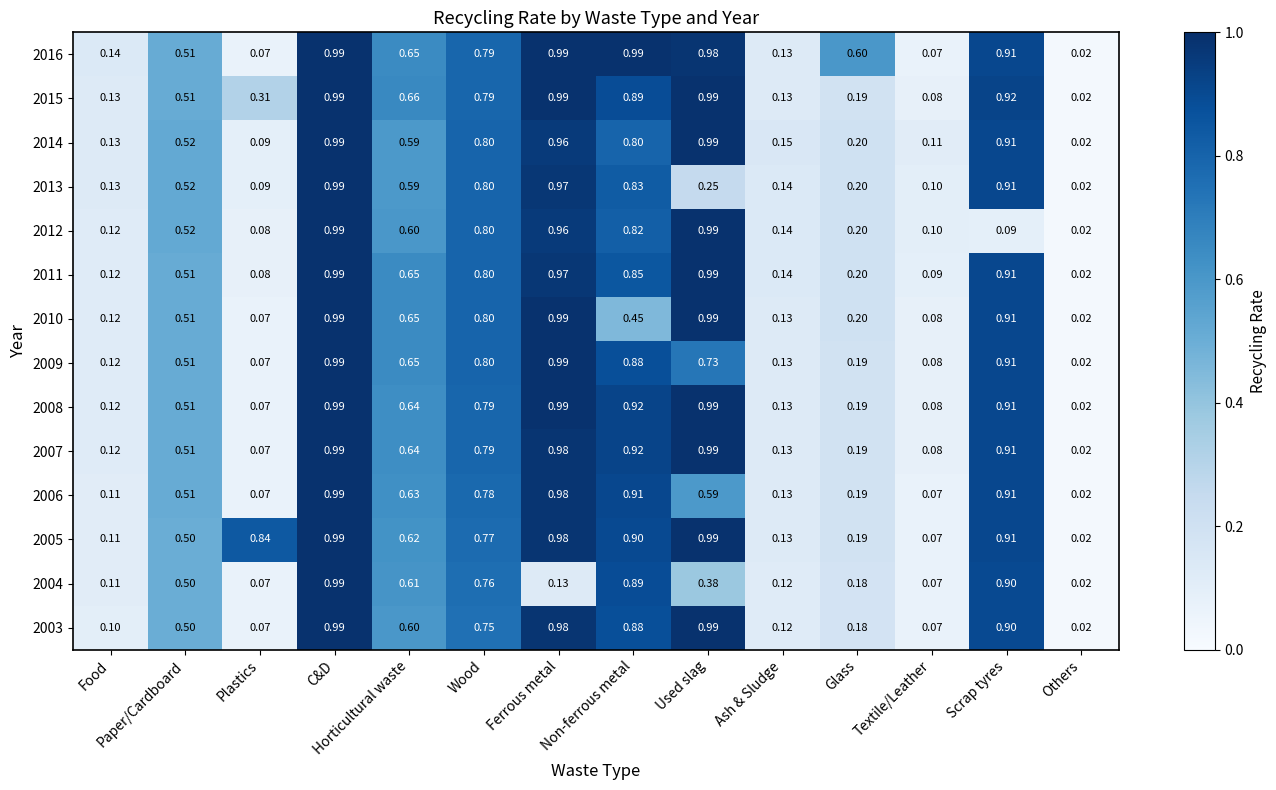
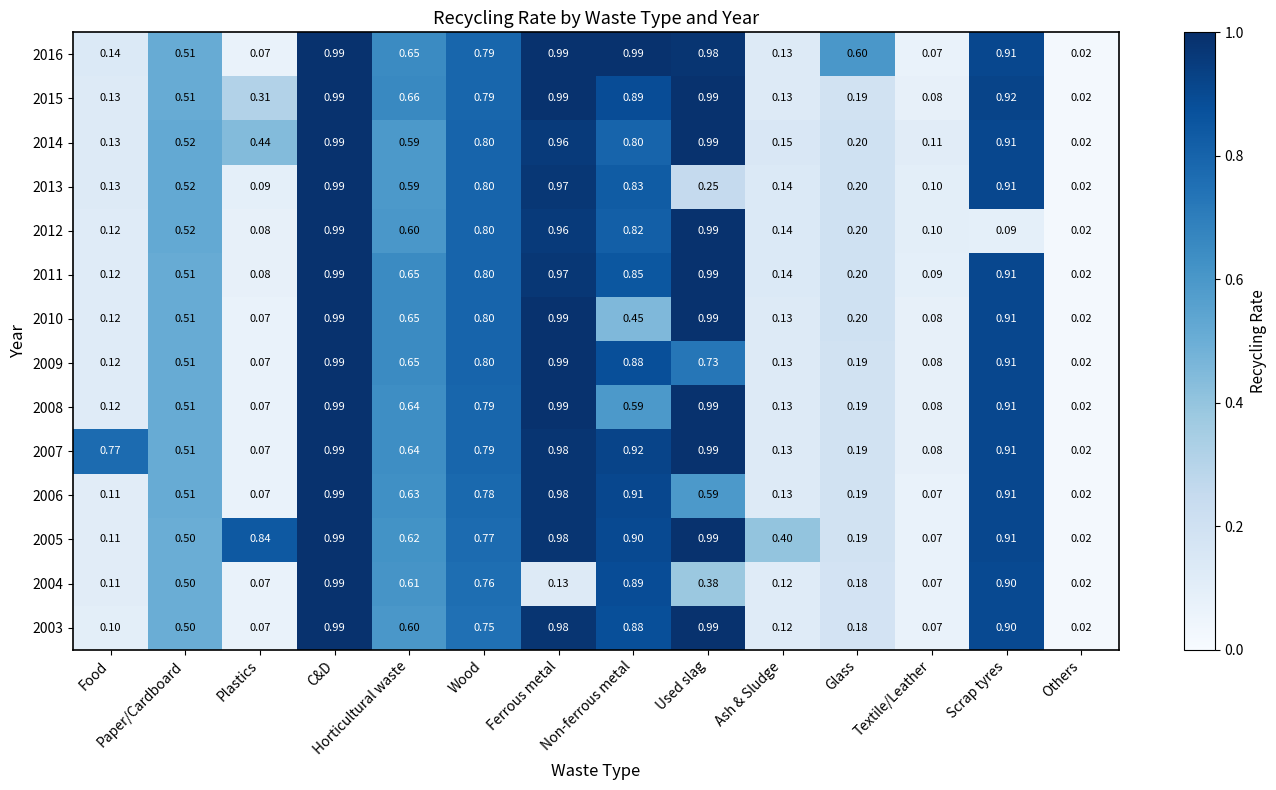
  {
    "2016": {
      "Food": 0.14,
      "Paper/Cardboard": 0.51,
      "Plastics": 0.07,
      "C&D": 0.99,
      "Horticultural waste": 0.65,
      "Wood": 0.79,
      "Ferrous metal": 0.99,
      "Non-ferrous metal": 0.99,
      "Used slag": 0.98,
      "Ash & Sludge": 0.13,
      "Glass": 0.60,
      "Textile/Leather": 0.07,
      "Scrap tyres": 0.91,
      "Others": 0.02
    },
    "2015": {
      "Food": 0.13,
      "Paper/Cardboard": 0.51,
      "Plastics": 0.31,
      "C&D": 0.99,
      "Horticultural waste": 0.66,
      "Wood": 0.79,
      "Ferrous metal": 0.99,
      "Non-ferrous metal": 0.89,
      "Used slag": 0.99,
      "Ash & Sludge": 0.13,
      "Glass": 0.19,
      "Textile/Leather": 0.08,
      "Scrap tyres": 0.92,
      "Others": 0.02
    },
    "2014": {
      "Food": 0.13,
      "Paper/Cardboard": 0.52,
-     "Plastics": 0.09,
+     "Plastics": 0.44,
      "C&D": 0.99,
      "Horticultural waste": 0.59,
      "Wood": 0.80,
      "Ferrous metal": 0.96,
      "Non-ferrous metal": 0.80,
      "Used slag": 0.99,
      "Ash & Sludge": 0.15,
      "Glass": 0.20,
      "Textile/Leather": 0.11,
      "Scrap tyres": 0.91,
      "Others": 0.02
    },
    "2013": {
      "Food": 0.13,
      "Paper/Cardboard": 0.52,
      "Plastics": 0.09,
      "C&D": 0.99,
      "Horticultural waste": 0.59,
      "Wood": 0.80,
      "Ferrous metal": 0.97,
      "Non-ferrous metal": 0.83,
      "Used slag": 0.25,
      "Ash & Sludge": 0.14,
      "Glass": 0.20,
      "Textile/Leather": 0.10,
      "Scrap tyres": 0.91,
      "Others": 0.02
    },
    "2012": {
      "Food": 0.12,
      "Paper/Cardboard": 0.52,
      "Plastics": 0.08,
      "C&D": 0.99,
      "Horticultural waste": 0.60,
      "Wood": 0.80,
      "Ferrous metal": 0.96,
      "Non-ferrous metal": 0.82,
      "Used slag": 0.99,
      "Ash & Sludge": 0.14,
      "Glass": 0.20,
      "Textile/Leather": 0.10,
      "Scrap tyres": 0.09,
      "Others": 0.02
    },
    "2011": {
      "Food": 0.12,
      "Paper/Cardboard": 0.51,
      "Plastics": 0.08,
      "C&D": 0.99,
      "Horticultural waste": 0.65,
      "Wood": 0.80,
      "Ferrous metal": 0.97,
      "Non-ferrous metal": 0.85,
      "Used slag": 0.99,
      "Ash & Sludge": 0.14,
      "Glass": 0.20,
      "Textile/Leather": 0.09,
      "Scrap tyres": 0.91,
      "Others": 0.02
    },
    "2010": {
      "Food": 0.12,
      "Paper/Cardboard": 0.51,
      "Plastics": 0.07,
      "C&D": 0.99,
      "Horticultural waste": 0.65,
      "Wood": 0.80,
      "Ferrous metal": 0.99,
      "Non-ferrous metal": 0.45,
      "Used slag": 0.99,
      "Ash & Sludge": 0.13,
      "Glass": 0.20,
      "Textile/Leather": 0.08,
      "Scrap tyres": 0.91,
      "Others": 0.02
    },
    "2009": {
      "Food": 0.12,
      "Paper/Cardboard": 0.51,
      "Plastics": 0.07,
      "C&D": 0.99,
      "Horticultural waste": 0.65,
      "Wood": 0.80,
      "Ferrous metal": 0.99,
      "Non-ferrous metal": 0.88,
      "Used slag": 0.73,
      "Ash & Sludge": 0.13,
      "Glass": 0.19,
      "Textile/Leather": 0.08,
      "Scrap tyres": 0.91,
      "Others": 0.02
    },
    "2008": {
      "Food": 0.12,
      "Paper/Cardboard": 0.51,
      "Plastics": 0.07,
      "C&D": 0.99,
      "Horticultural waste": 0.64,
      "Wood": 0.79,
      "Ferrous metal": 0.99,
-     "Non-ferrous metal": 0.92,
+     "Non-ferrous metal": 0.59,
      "Used slag": 0.99,
      "Ash & Sludge": 0.13,
      "Glass": 0.19,
      "Textile/Leather": 0.08,
      "Scrap tyres": 0.91,
      "Others": 0.02
    },
    "2007": {
-     "Food": 0.12,
+     "Food": 0.77,
      "Paper/Cardboard": 0.51,
      "Plastics": 0.07,
      "C&D": 0.99,
      "Horticultural waste": 0.64,
      "Wood": 0.79,
      "Ferrous metal": 0.98,
      "Non-ferrous metal": 0.92,
      "Used slag": 0.99,
      "Ash & Sludge": 0.13,
      "Glass": 0.19,
      "Textile/Leather": 0.08,
      "Scrap tyres": 0.91,
      "Others": 0.02
    },
    "2006": {
      "Food": 0.11,
      "Paper/Cardboard": 0.51,
      "Plastics": 0.07,
      "C&D": 0.99,
      "Horticultural waste": 0.63,
      "Wood": 0.78,
      "Ferrous metal": 0.98,
      "Non-ferrous metal": 0.91,
      "Used slag": 0.59,
      "Ash & Sludge": 0.13,
      "Glass": 0.19,
      "Textile/Leather": 0.07,
      "Scrap tyres": 0.91,
      "Others": 0.02
    },
    "2005": {
      "Food": 0.11,
      "Paper/Cardboard": 0.50,
      "Plastics": 0.84,
      "C&D": 0.99,
      "Horticultural waste": 0.62,
      "Wood": 0.77,
      "Ferrous metal": 0.98,
      "Non-ferrous metal": 0.90,
      "Used slag": 0.99,
-     "Ash & Sludge": 0.13,
+     "Ash & Sludge": 0.40,
      "Glass": 0.19,
      "Textile/Leather": 0.07,
      "Scrap tyres": 0.91,
      "Others": 0.02
    },
    "2004": {
      "Food": 0.11,
      "Paper/Cardboard": 0.50,
      "Plastics": 0.07,
      "C&D": 0.99,
      "Horticultural waste": 0.61,
      "Wood": 0.76,
      "Ferrous metal": 0.13,
      "Non-ferrous metal": 0.89,
      "Used slag": 0.38,
      "Ash & Sludge": 0.12,
      "Glass": 0.18,
      "Textile/Leather": 0.07,
      "Scrap tyres": 0.90,
      "Others": 0.02
    },
    "2003": {
      "Food": 0.10,
      "Paper/Cardboard": 0.50,
      "Plastics": 0.07,
      "C&D": 0.99,
      "Horticultural waste": 0.60,
      "Wood": 0.75,
      "Ferrous metal": 0.98,
      "Non-ferrous metal": 0.88,
      "Used slag": 0.99,
      "Ash & Sludge": 0.12,
      "Glass": 0.18,
      "Textile/Leather": 0.07,
      "Scrap tyres": 0.90,
      "Others": 0.02
    }
  }
